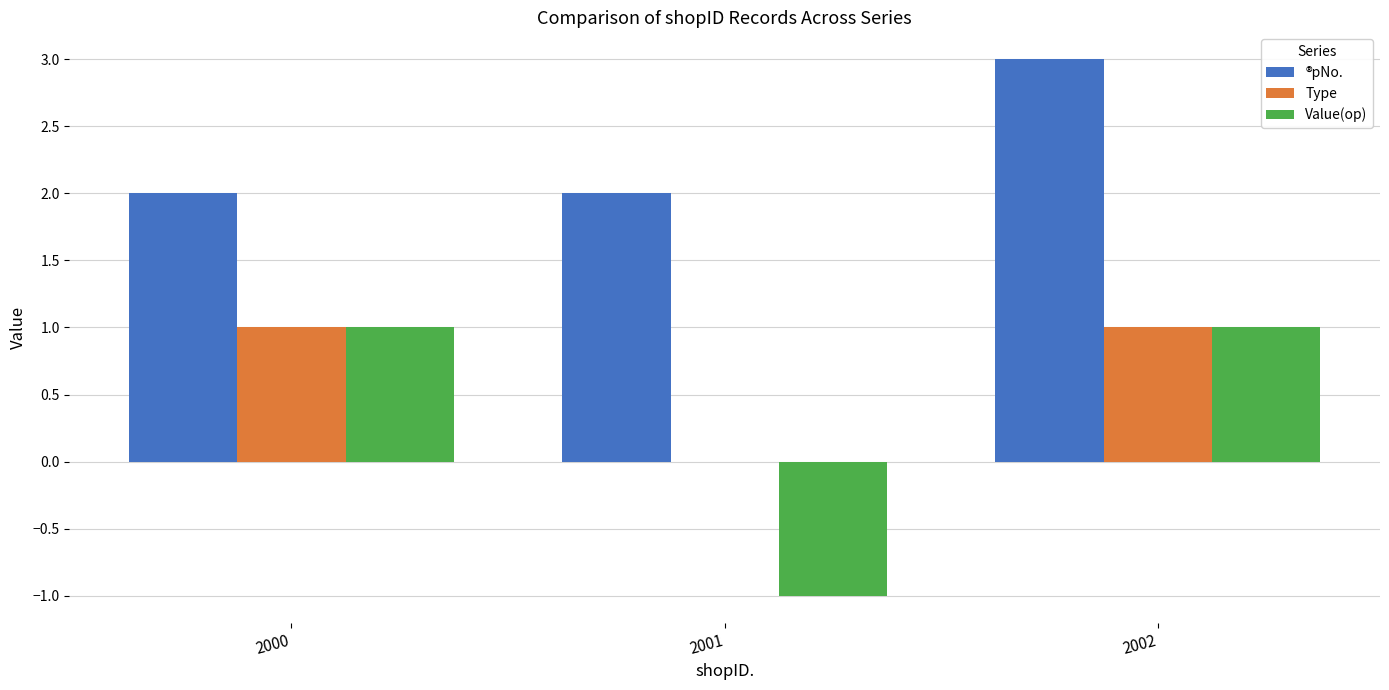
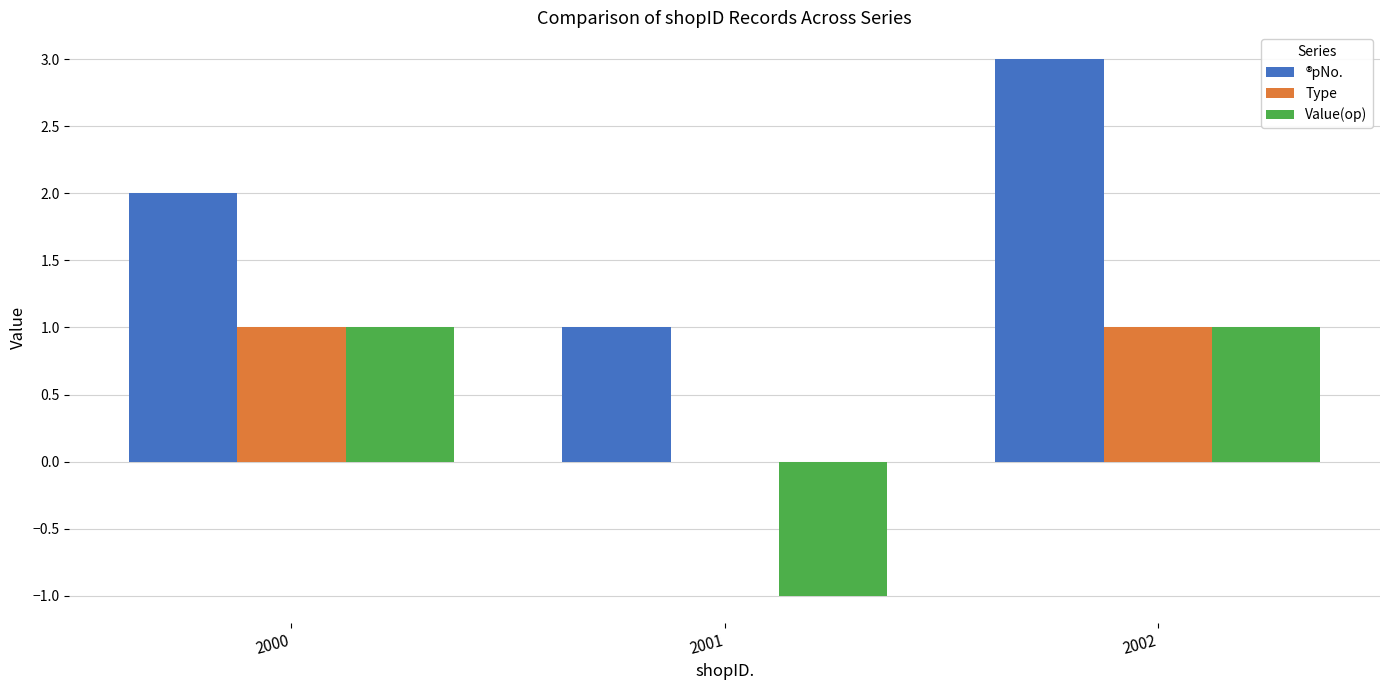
  {
    "®pNo.": {
      "2000": 2,
-     "2001": 2,
+     "2001": 1,
      "2002": 3
    },
    "Type": {
      "2000": 1,
      "2001": 0,
      "2002": 1
    },
    "Value(op)": {
      "2000": 1,
      "2001": -1,
      "2002": 1
    }
  }
